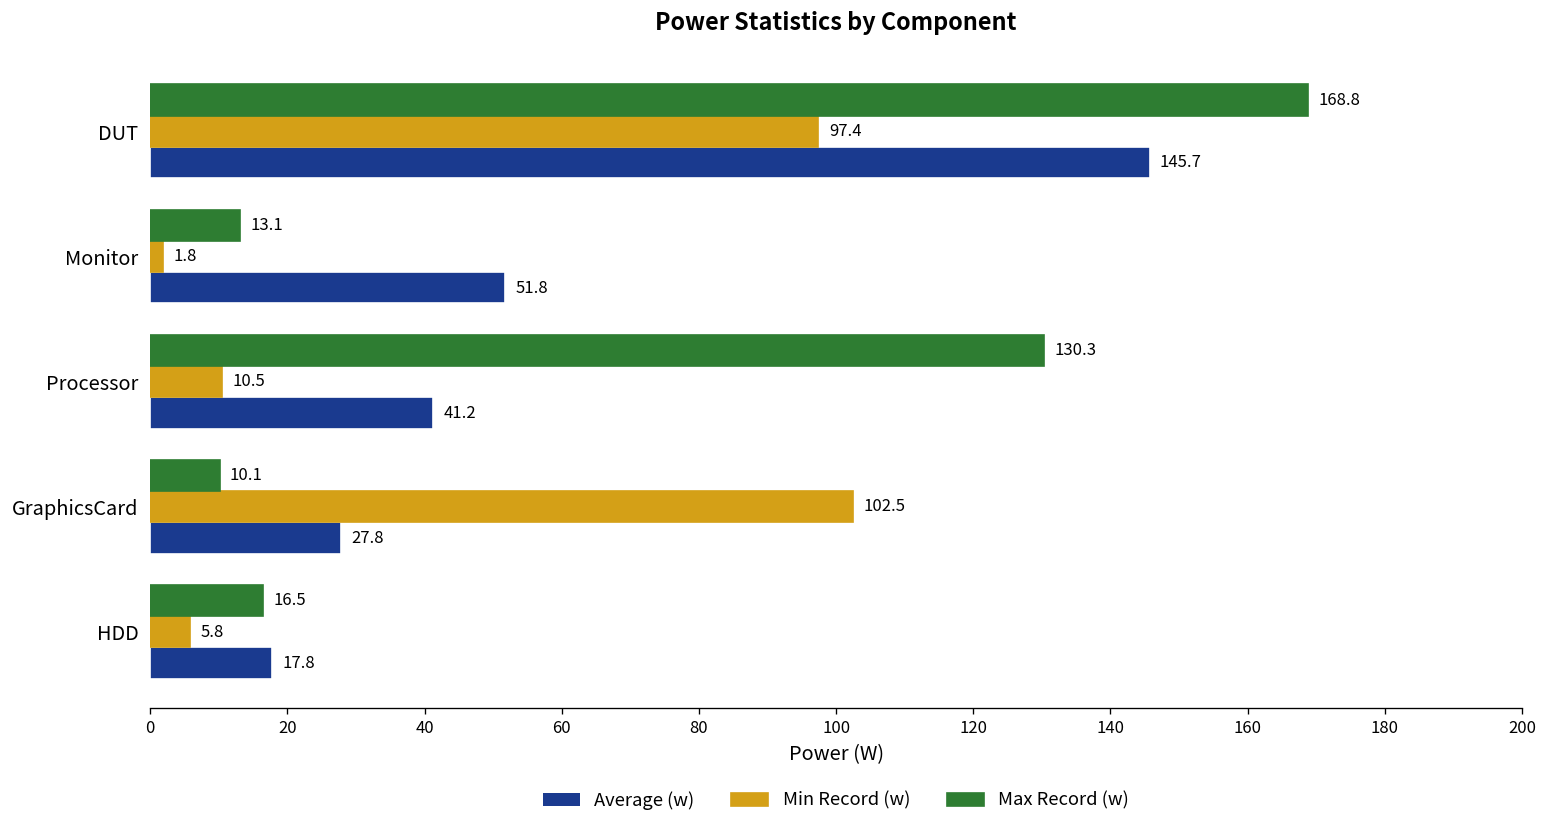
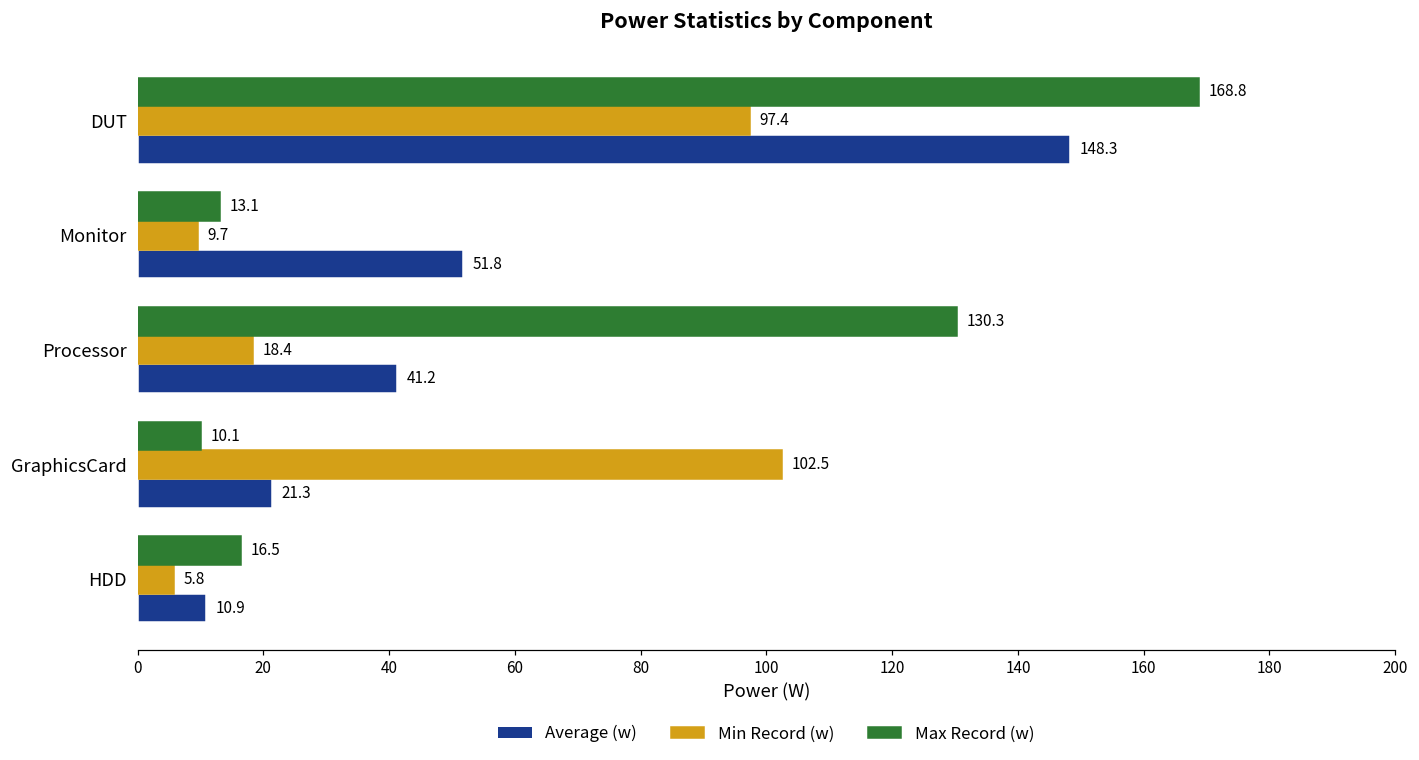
  {
    "Average (w)": {
-     "DUT": 145.7,
+     "DUT": 148.3,
      "Monitor": 51.8,
      "Processor": 41.2,
-     "GraphicsCard": 27.8,
-     "HDD": 17.8
+     "GraphicsCard": 21.3,
+     "HDD": 10.9
    },
    "Min Record (w)": {
      "DUT": 97.4,
-     "Monitor": 1.8,
-     "Processor": 10.5,
+     "Monitor": 9.7,
+     "Processor": 18.4,
      "GraphicsCard": 102.5,
      "HDD": 5.8
    },
    "Max Record (w)": {
      "DUT": 168.8,
      "Monitor": 13.1,
      "Processor": 130.3,
      "GraphicsCard": 10.1,
      "HDD": 16.5
    }
  }
